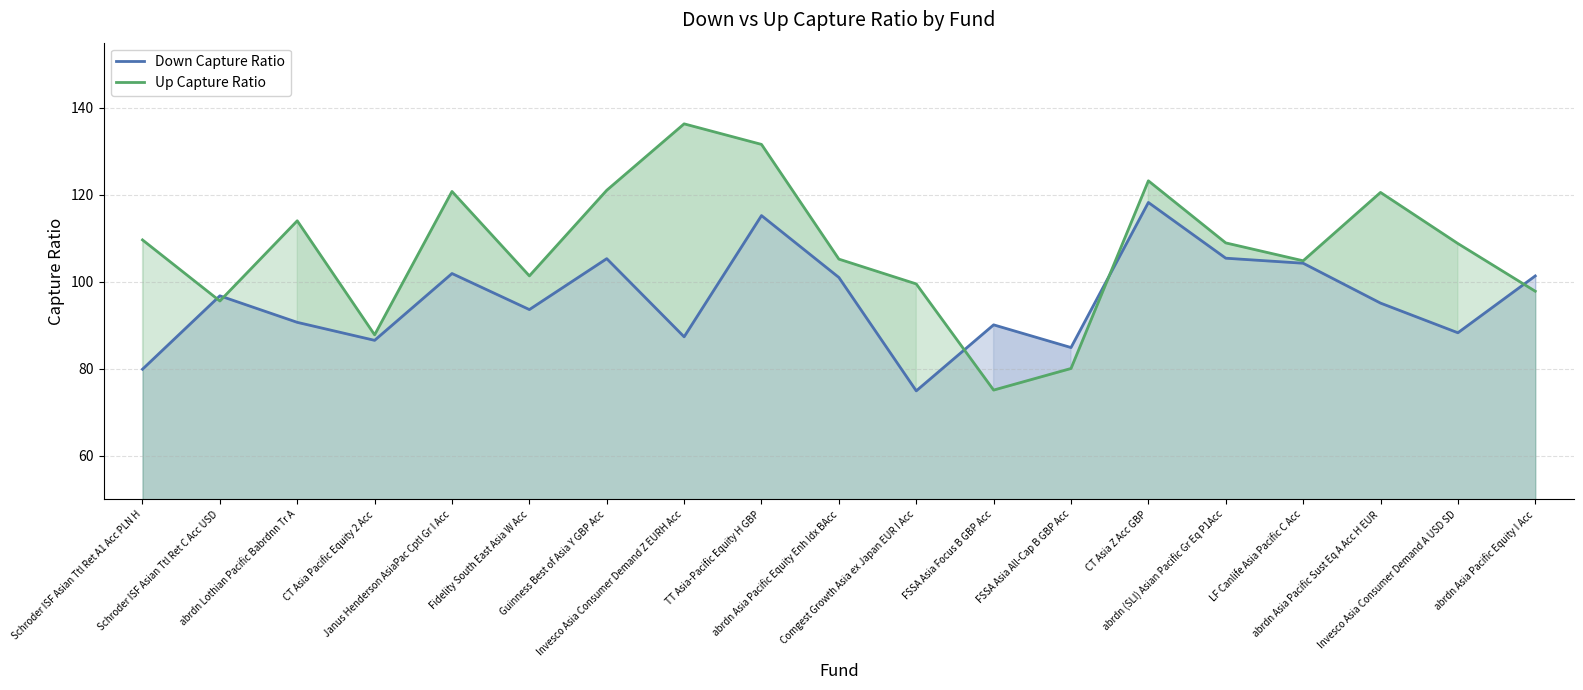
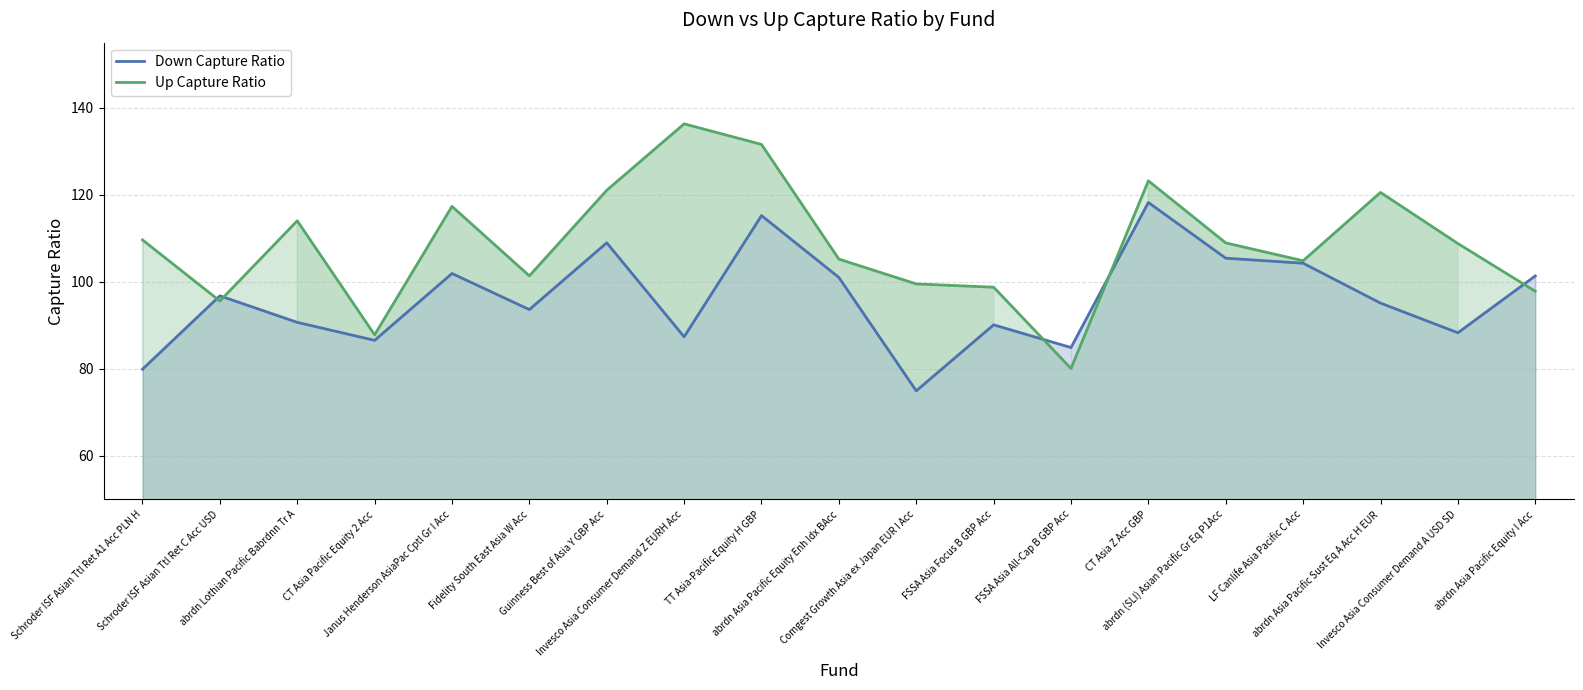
  {
    "Down Capture Ratio": {
      "Schroder ISF Asian Ttl Ret A1 Acc PLN H": 80,
      "Schroder ISF Asian Ttl Ret C Acc USD": 97,
      "abrdn Lothian Pacific Babrdnn Tr A": 91,
      "CT Asia Pacific Equity 2 Acc": 87,
      "Janus Henderson AsiaPac Cptl Gr I Acc": 102,
      "Fidelity South East Asia W Acc": 94,
-     "Guinness Best of Asia Y GBP Acc": 105,
+     "Guinness Best of Asia Y GBP Acc": 109,
      "Invesco Asia Consumer Demand Z EURH Acc": 87,
      "TT Asia-Pacific Equity H GBP": 115,
      "abrdn Asia Pacific Equity Enh Idx BAcc": 101,
      "Comgest Growth Asia ex Japan EUR I Acc": 75,
      "FSSA Asia Focus B GBP Acc": 90,
      "FSSA Asia All-Cap B GBP Acc": 85,
      "CT Asia Z Acc GBP": 118,
      "abrdn (SLI) Asian Pacific Gr Eq P1Acc": 105,
      "abrdn Asia Pacific Sust Eq A Acc H EUR": 95,
      "Invesco Asia Consumer Demand A USD SD": 88,
      "abrdn Asia Pacific Equity I Acc": 101
    },
    "Up Capture Ratio": {
      "Schroder ISF Asian Ttl Ret A1 Acc PLN H": 110,
      "Schroder ISF Asian Ttl Ret C Acc USD": 96,
      "abrdn Lothian Pacific Babrdnn Tr A": 114,
      "CT Asia Pacific Equity 2 Acc": 88,
-     "Janus Henderson AsiaPac Cptl Gr I Acc": 121,
+     "Janus Henderson AsiaPac Cptl Gr I Acc": 117,
      "Fidelity South East Asia W Acc": 101,
      "Guinness Best of Asia Y GBP Acc": 121,
      "Invesco Asia Consumer Demand Z EURH Acc": 136,
      "TT Asia-Pacific Equity H GBP": 132,
      "abrdn Asia Pacific Equity Enh Idx BAcc": 105,
      "Comgest Growth Asia ex Japan EUR I Acc": 100,
-     "FSSA Asia Focus B GBP Acc": 75,
+     "FSSA Asia Focus B GBP Acc": 99,
      "FSSA Asia All-Cap B GBP Acc": 80,
      "CT Asia Z Acc GBP": 123,
      "abrdn (SLI) Asian Pacific Gr Eq P1Acc": 109,
      "abrdn Asia Pacific Sust Eq A Acc H EUR": 121,
      "Invesco Asia Consumer Demand A USD SD": 109,
      "abrdn Asia Pacific Equity I Acc": 98
    }
  }
